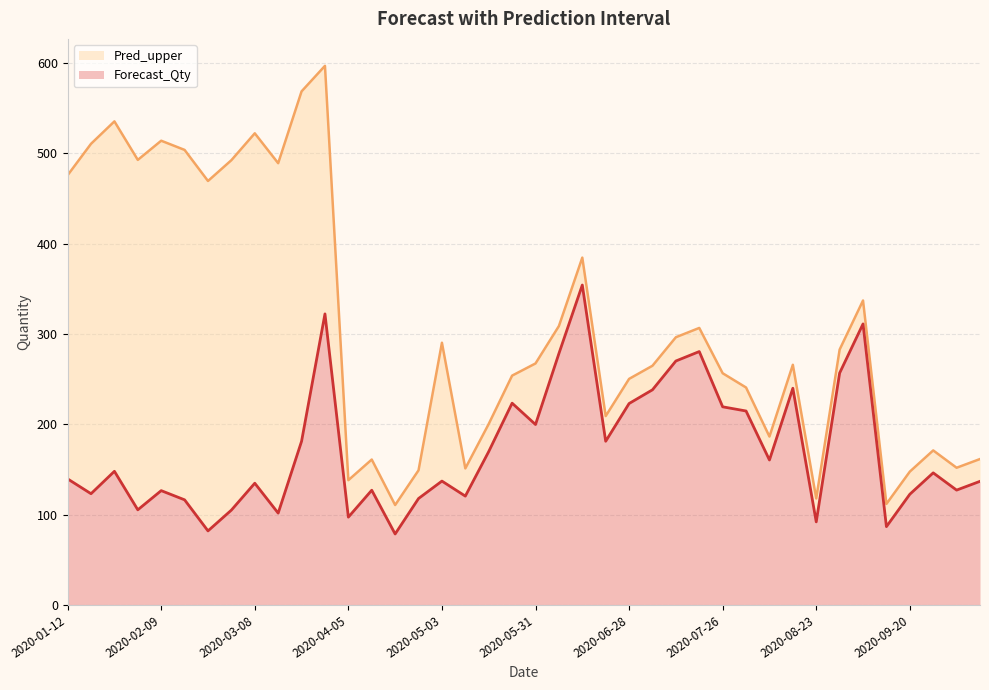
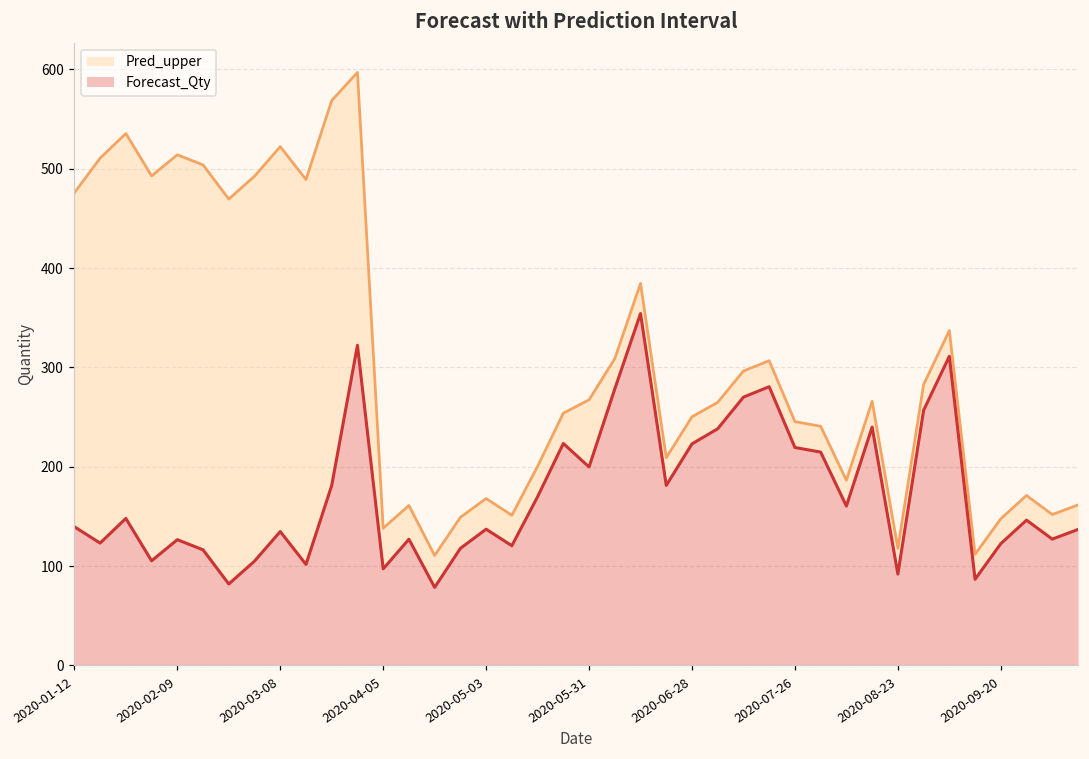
  {
    "Pred_upper": {
      "2020-01-12": 480,
      "2020-02-09": 510,
      "2020-03-08": 520,
      "2020-04-05": 140,
-     "2020-05-03": 290,
+     "2020-05-03": 170,
      "2020-05-31": 270,
      "2020-06-28": 250,
-     "2020-07-26": 260,
+     "2020-07-26": 250,
      "2020-08-23": 120,
      "2020-09-20": 150
    },
    "Forecast_Qty": {
      "2020-01-12": 140,
      "2020-02-09": 130,
      "2020-03-08": 130,
      "2020-04-05": 100,
      "2020-05-03": 140,
      "2020-05-31": 200,
      "2020-06-28": 220,
      "2020-07-26": 220,
      "2020-08-23": 90,
      "2020-09-20": 120
    }
  }
